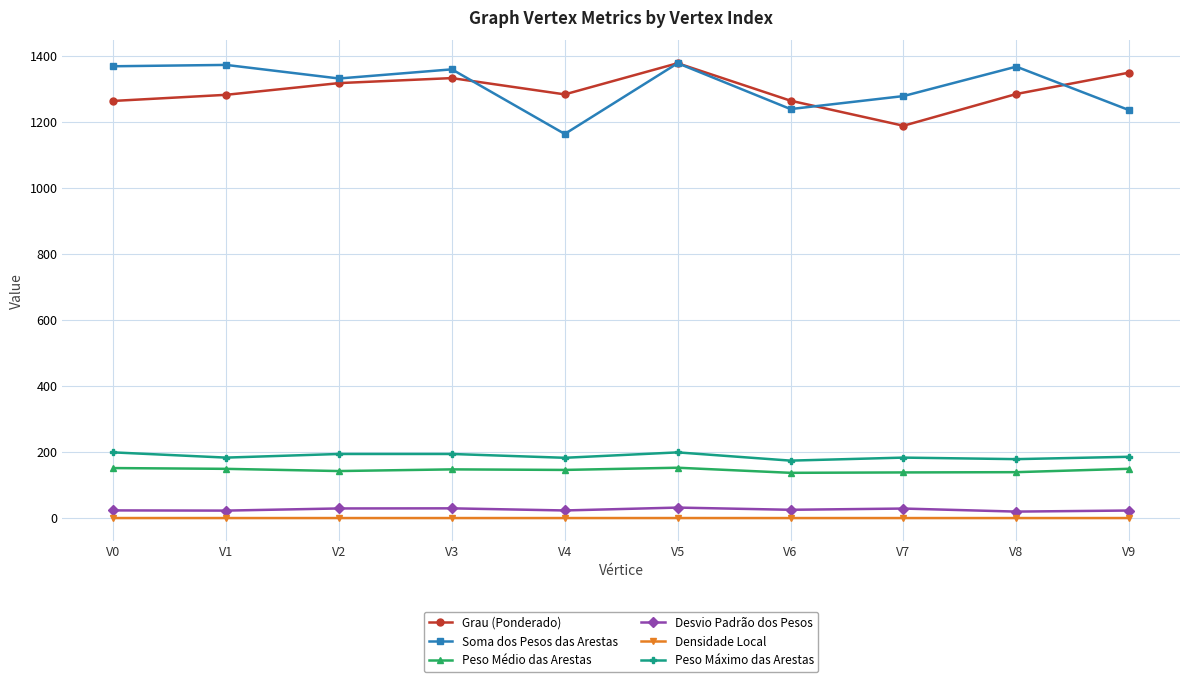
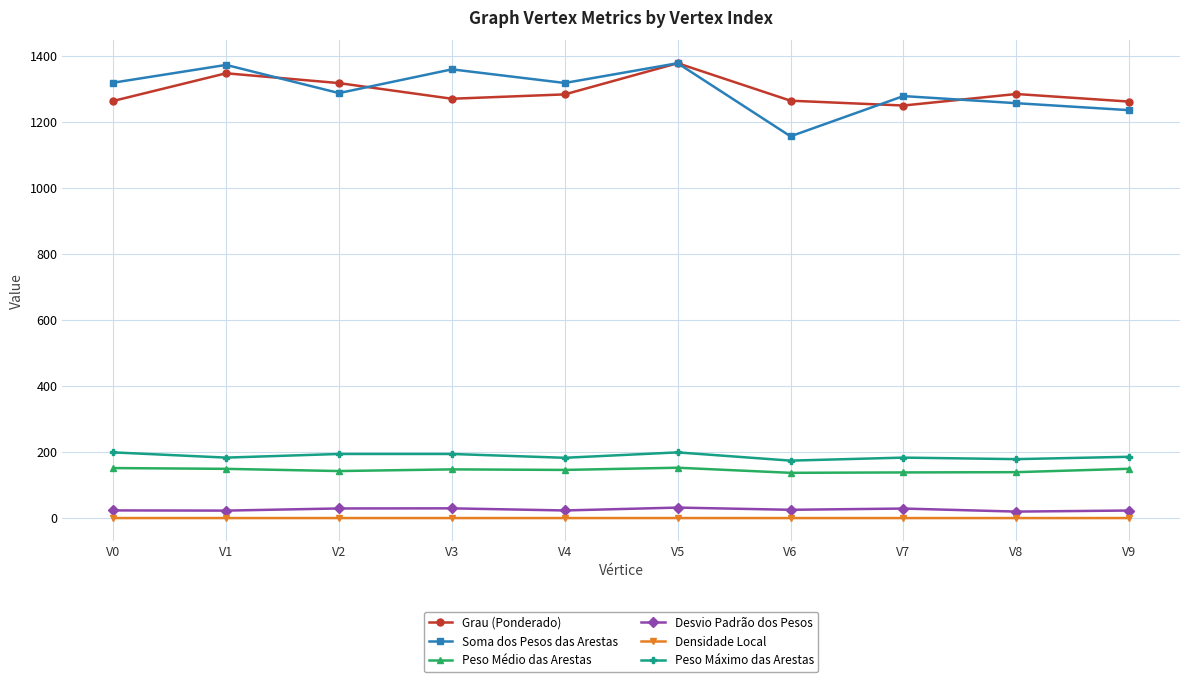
  {
    "Grau (Ponderado)": {
      "V0": 1260,
-     "V1": 1280,
+     "V1": 1350,
      "V2": 1320,
-     "V3": 1330,
+     "V3": 1270,
      "V4": 1280,
      "V6": 1260,
-     "V7": 1190,
+     "V7": 1250,
      "V8": 1280,
-     "V9": 1350
+     "V9": 1260
    },
    "Soma dos Pesos das Arestas": {
-     "V0": 1370,
+     "V0": 1320,
      "V1": 1370,
-     "V2": 1330,
+     "V2": 1290,
      "V3": 1360,
-     "V4": 1160,
-     "V6": 1240,
+     "V4": 1320,
+     "V6": 1160,
      "V7": 1280,
-     "V8": 1370,
+     "V8": 1260,
      "V9": 1240
    },
    "Desvio Padrão dos Pesos": {
      "V0": 20,
      "V1": 20,
      "V2": 30,
      "V3": 30,
      "V4": 20,
      "V5": 30,
      "V6": 30,
      "V7": 30,
      "V8": 20,
      "V9": 20
    },
    "Densidade Local": {
      "V0": 0,
      "V1": 0,
      "V2": 0,
      "V3": 0,
      "V4": 0,
      "V5": 0,
      "V6": 0,
      "V7": 0,
      "V8": 0,
      "V9": 0
    }
  }
